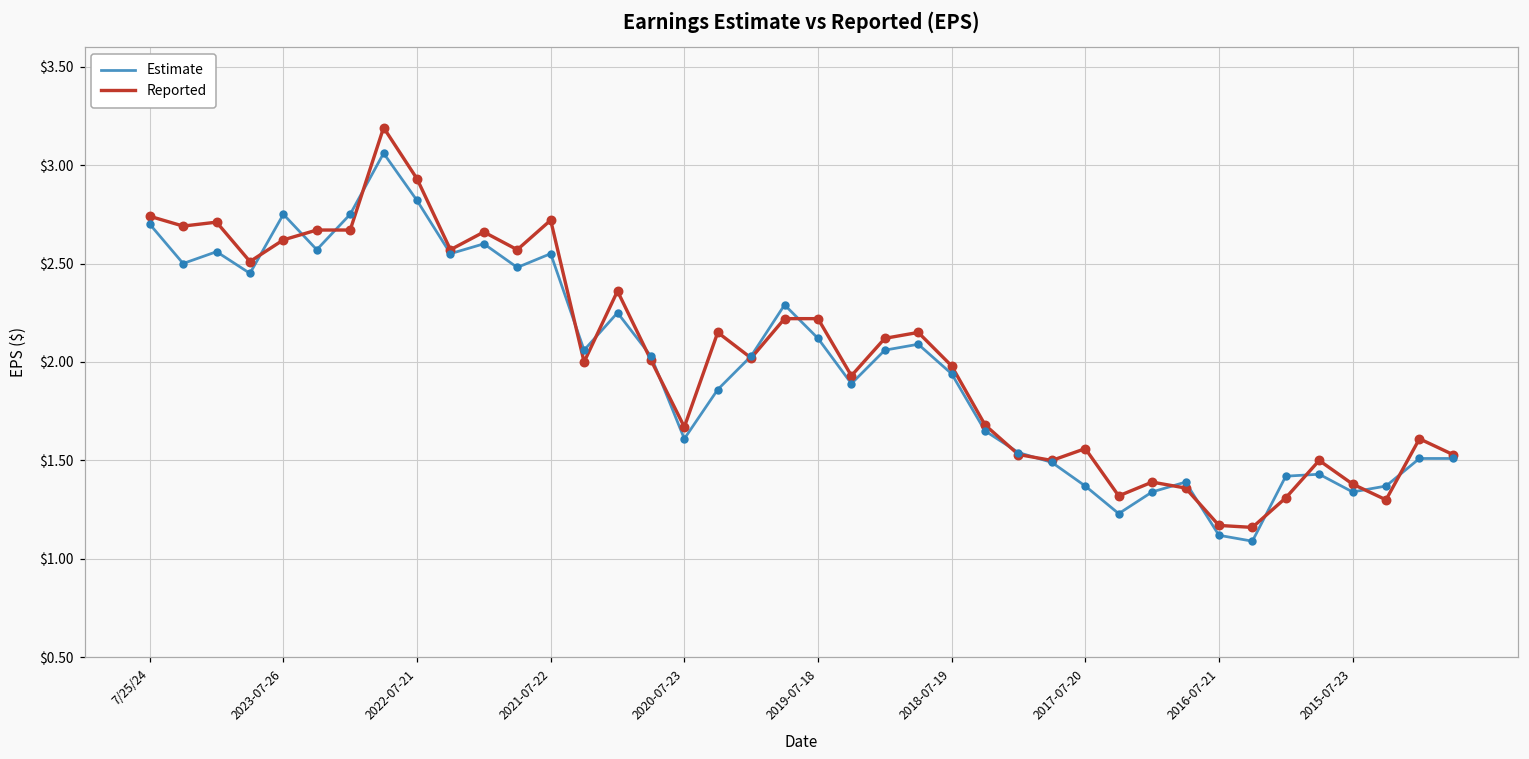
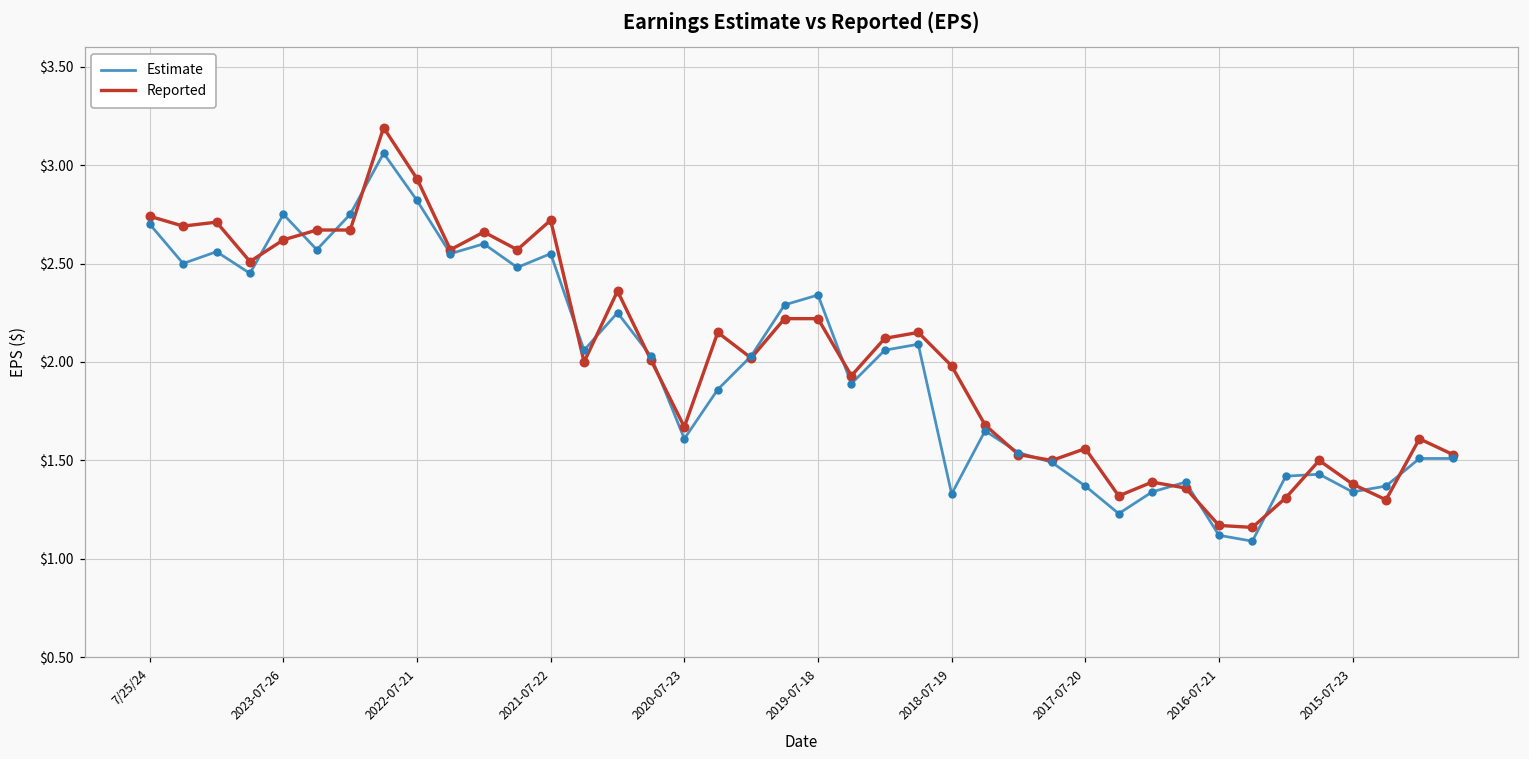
  {
    "Estimate": {
      "7/25/24": "$2.70",
      "2023-07-26": "$2.75",
      "2022-07-21": "$2.82",
      "2021-07-22": "$2.55",
      "2020-07-23": "$1.61",
-     "2019-07-18": "$2.12",
-     "2018-07-19": "$1.94",
+     "2019-07-18": "$2.34",
+     "2018-07-19": "$1.33",
      "2017-07-20": "$1.37",
      "2016-07-21": "$1.12",
      "2015-07-23": "$1.34"
    },
    "Reported": {
      "7/25/24": "$2.74",
      "2023-07-26": "$2.62",
      "2022-07-21": "$2.93",
      "2021-07-22": "$2.72",
      "2020-07-23": "$1.67",
      "2019-07-18": "$2.22",
      "2018-07-19": "$1.98",
      "2017-07-20": "$1.56",
      "2016-07-21": "$1.17",
      "2015-07-23": "$1.38"
    }
  }
